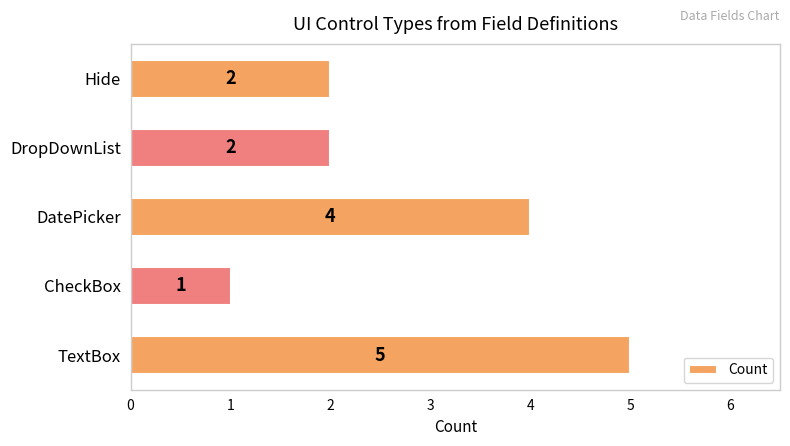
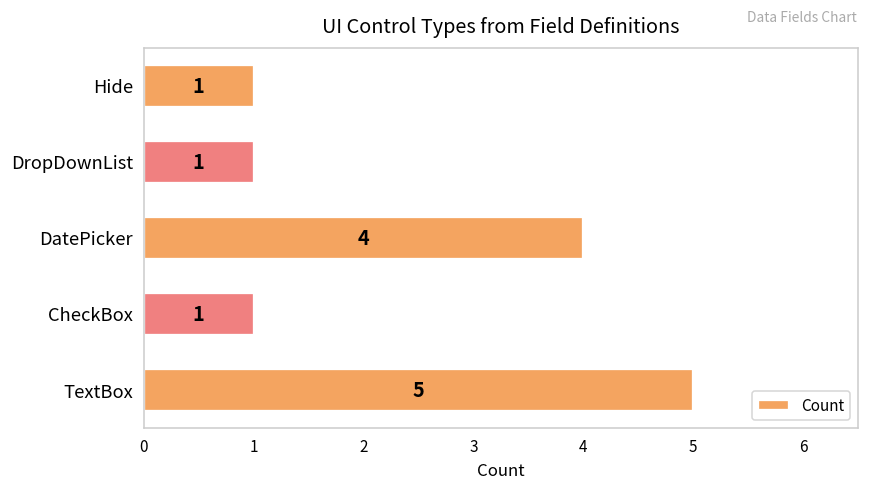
  {
-   "Hide": 2,
-   "DropDownList": 2,
+   "Hide": 1,
+   "DropDownList": 1,
    "DatePicker": 4,
    "CheckBox": 1,
    "TextBox": 5
  }
